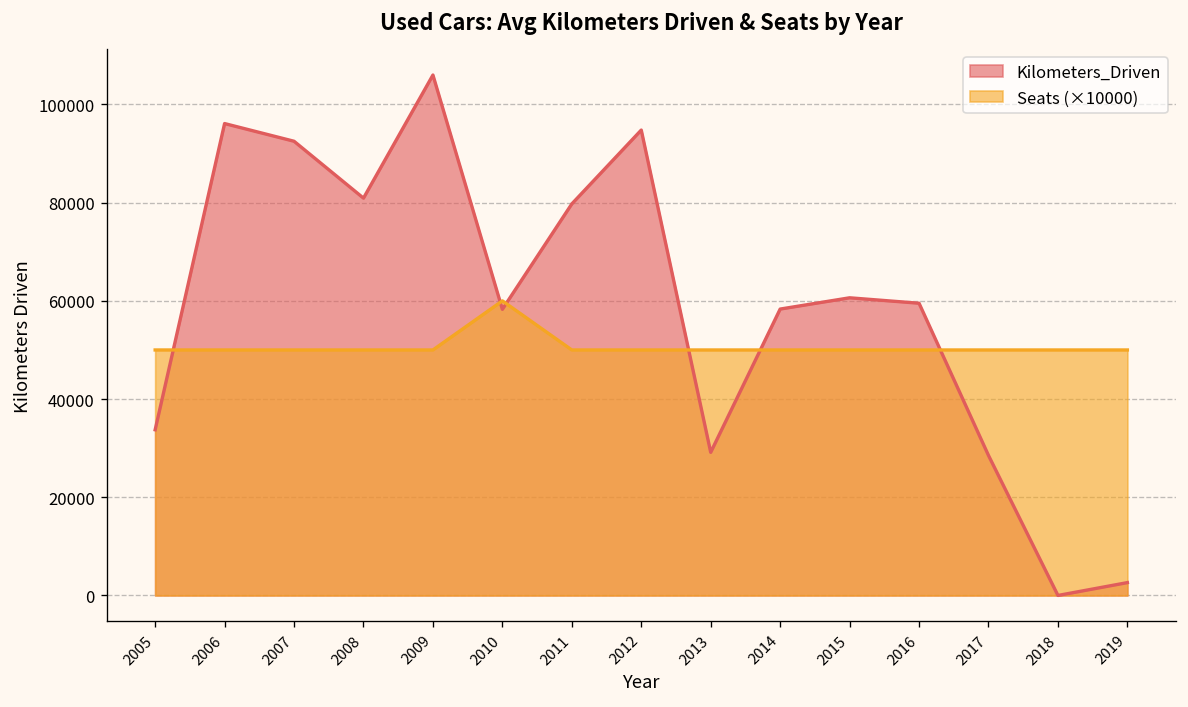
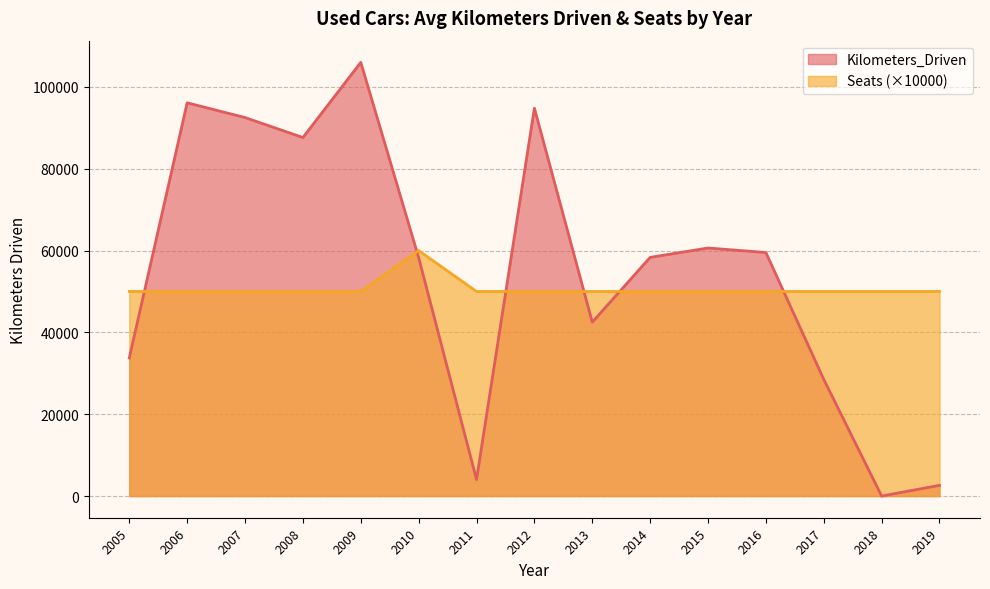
  {
    "Kilometers_Driven": {
      "2005": 34000,
      "2006": 96000,
      "2007": 93000,
-     "2008": 81000,
+     "2008": 88000,
      "2009": 106000,
      "2010": 58000,
-     "2011": 80000,
+     "2011": 4000,
      "2012": 95000,
-     "2013": 29000,
+     "2013": 43000,
      "2014": 58000,
      "2015": 61000,
      "2016": 60000,
      "2017": 29000,
      "2018": 0,
      "2019": 3000
    },
    "Seats (×10000)": {
      "2005": 50000,
      "2006": 50000,
      "2007": 50000,
      "2008": 50000,
      "2009": 50000,
      "2010": 60000,
      "2011": 50000,
      "2012": 50000,
      "2013": 50000,
      "2014": 50000,
      "2015": 50000,
      "2016": 50000,
      "2017": 50000,
      "2018": 50000,
      "2019": 50000
    }
  }
